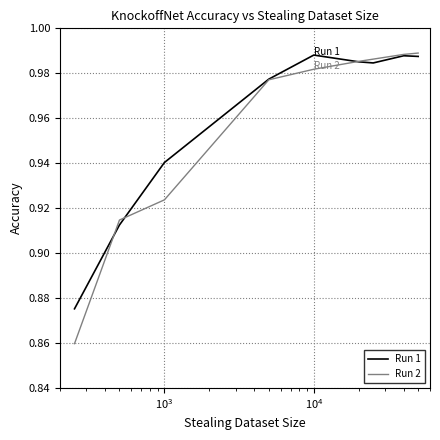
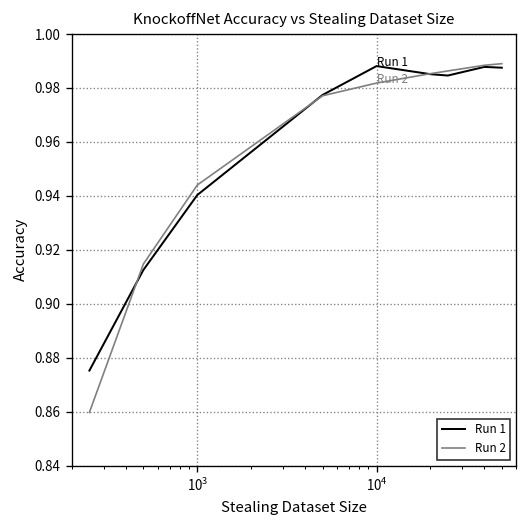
  {
    "Run 1": {
      "10^4": 1
    },
    "Run 2": {
-     "10^3": 0.924
+     "10^3": 0.944
    }
  }
